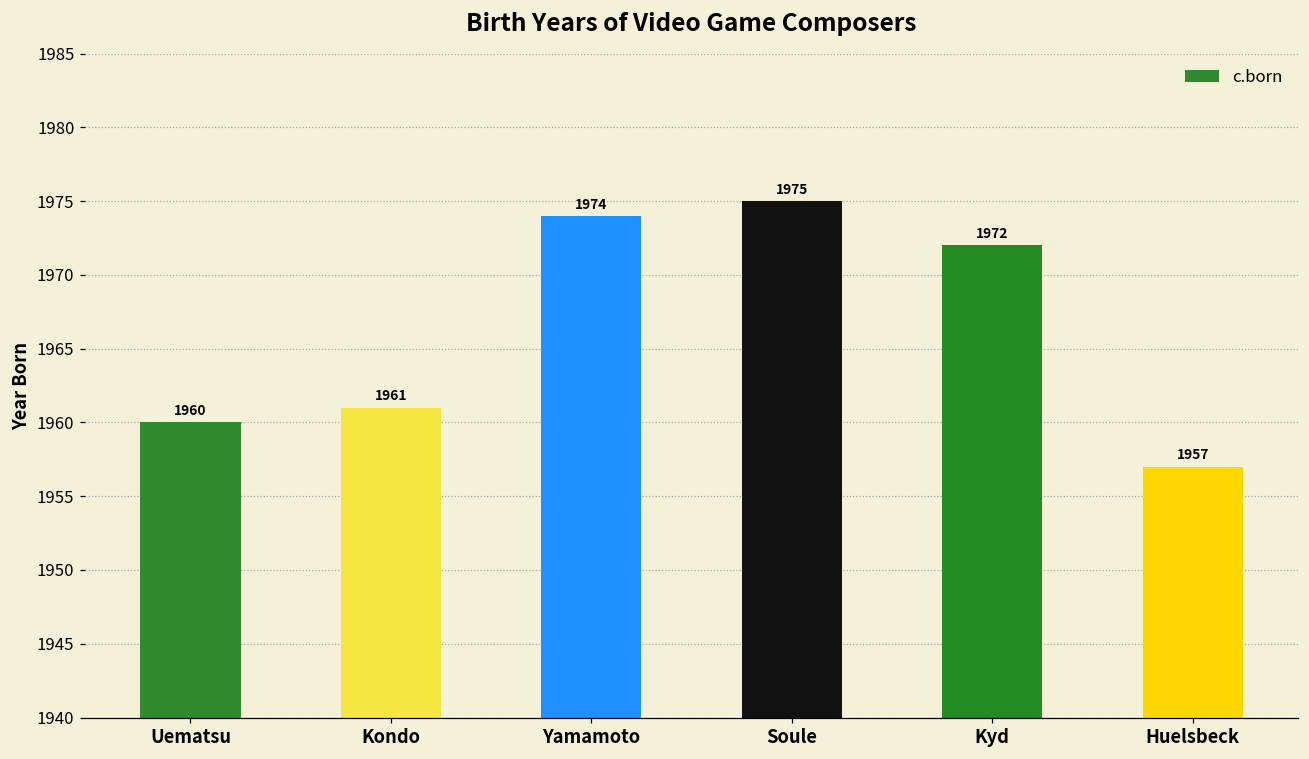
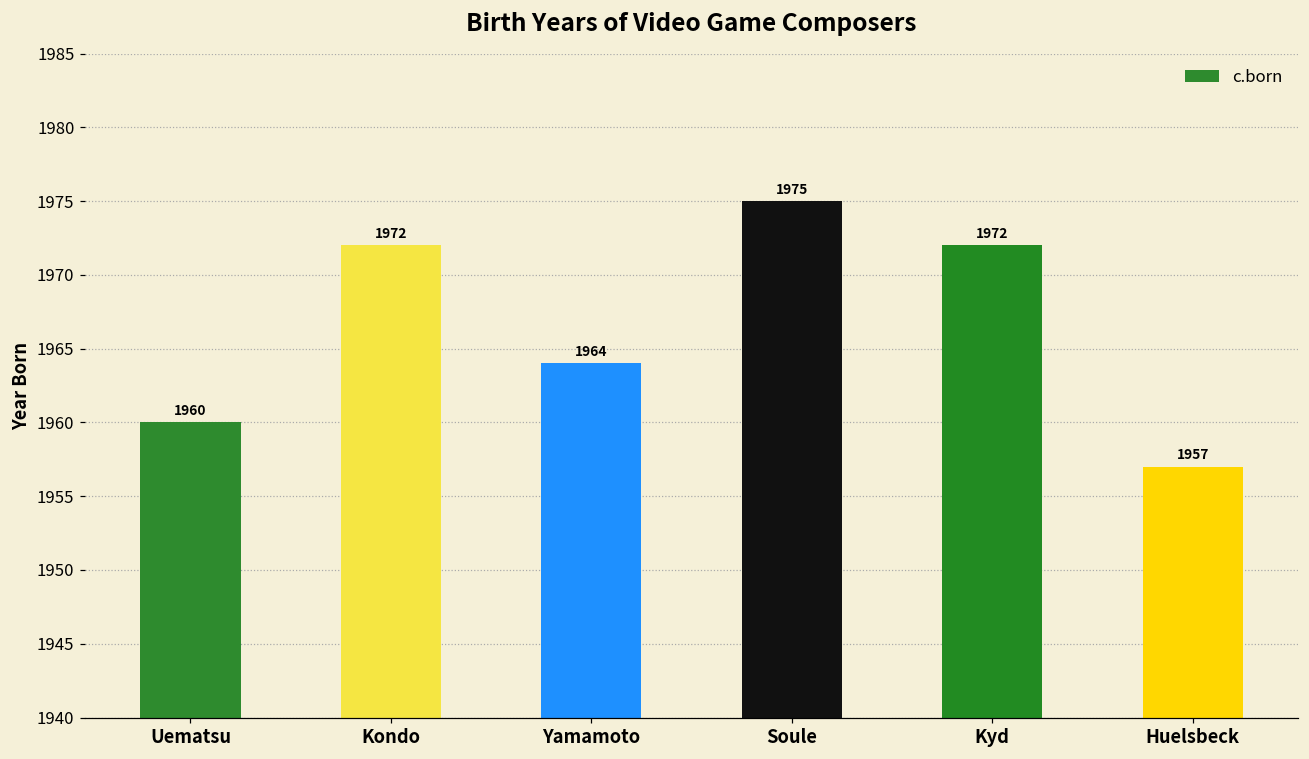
  {
    "Uematsu": 1960,
-   "Kondo": 1961,
-   "Yamamoto": 1974,
+   "Kondo": 1972,
+   "Yamamoto": 1964,
    "Soule": 1975,
    "Kyd": 1972,
    "Huelsbeck": 1957
  }
